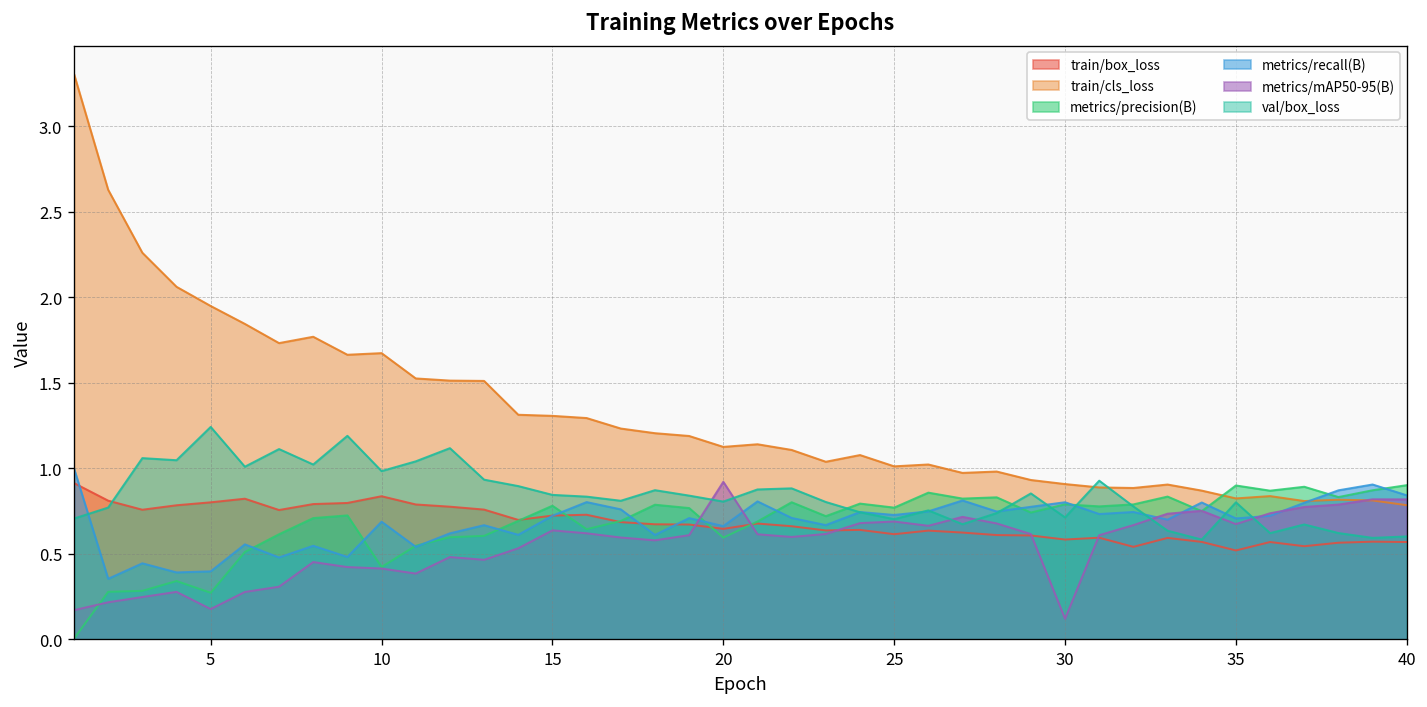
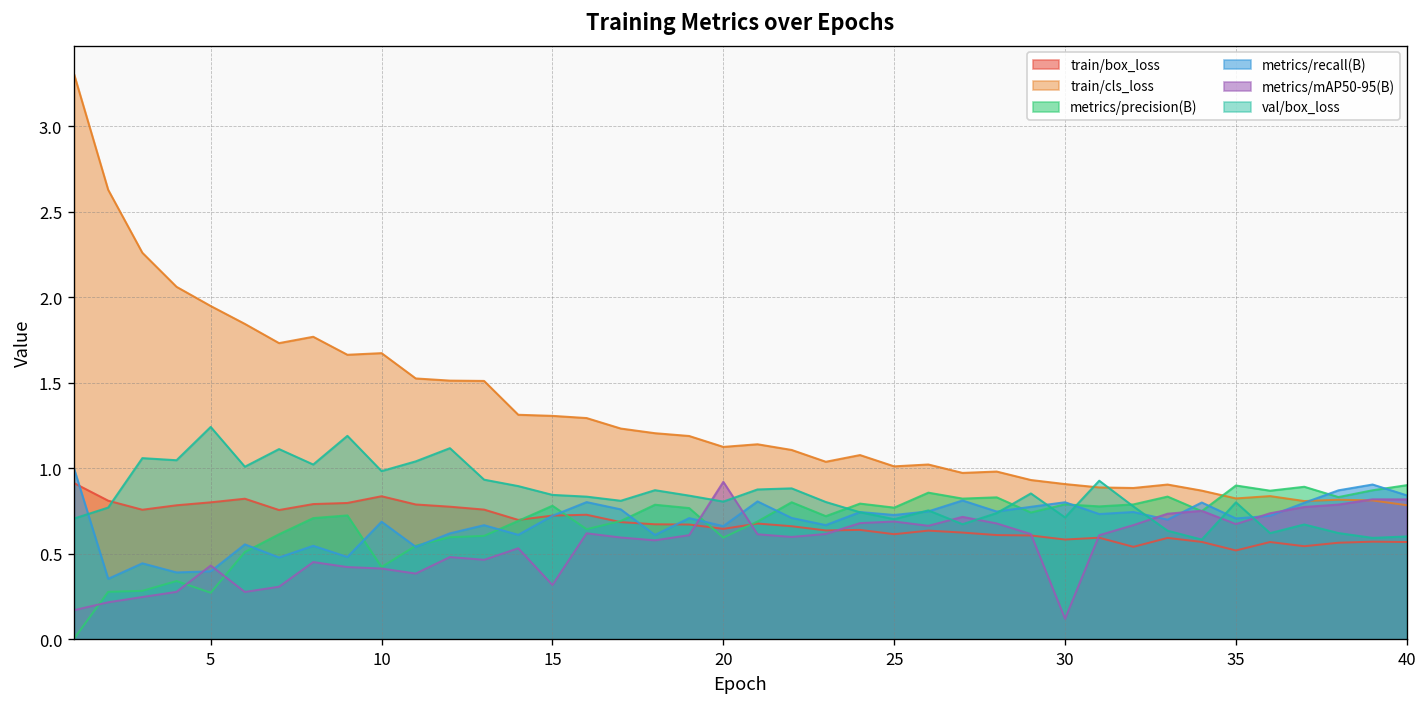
  {
    "metrics/mAP50-95(B)": {
-     "5": 0.18,
-     "15": 0.64,
+     "5": 0.43,
+     "15": 0.32,
      "20": 0.92,
      "30": 0.12,
      "35": 0.67,
      "40": 0.82
    }
  }
